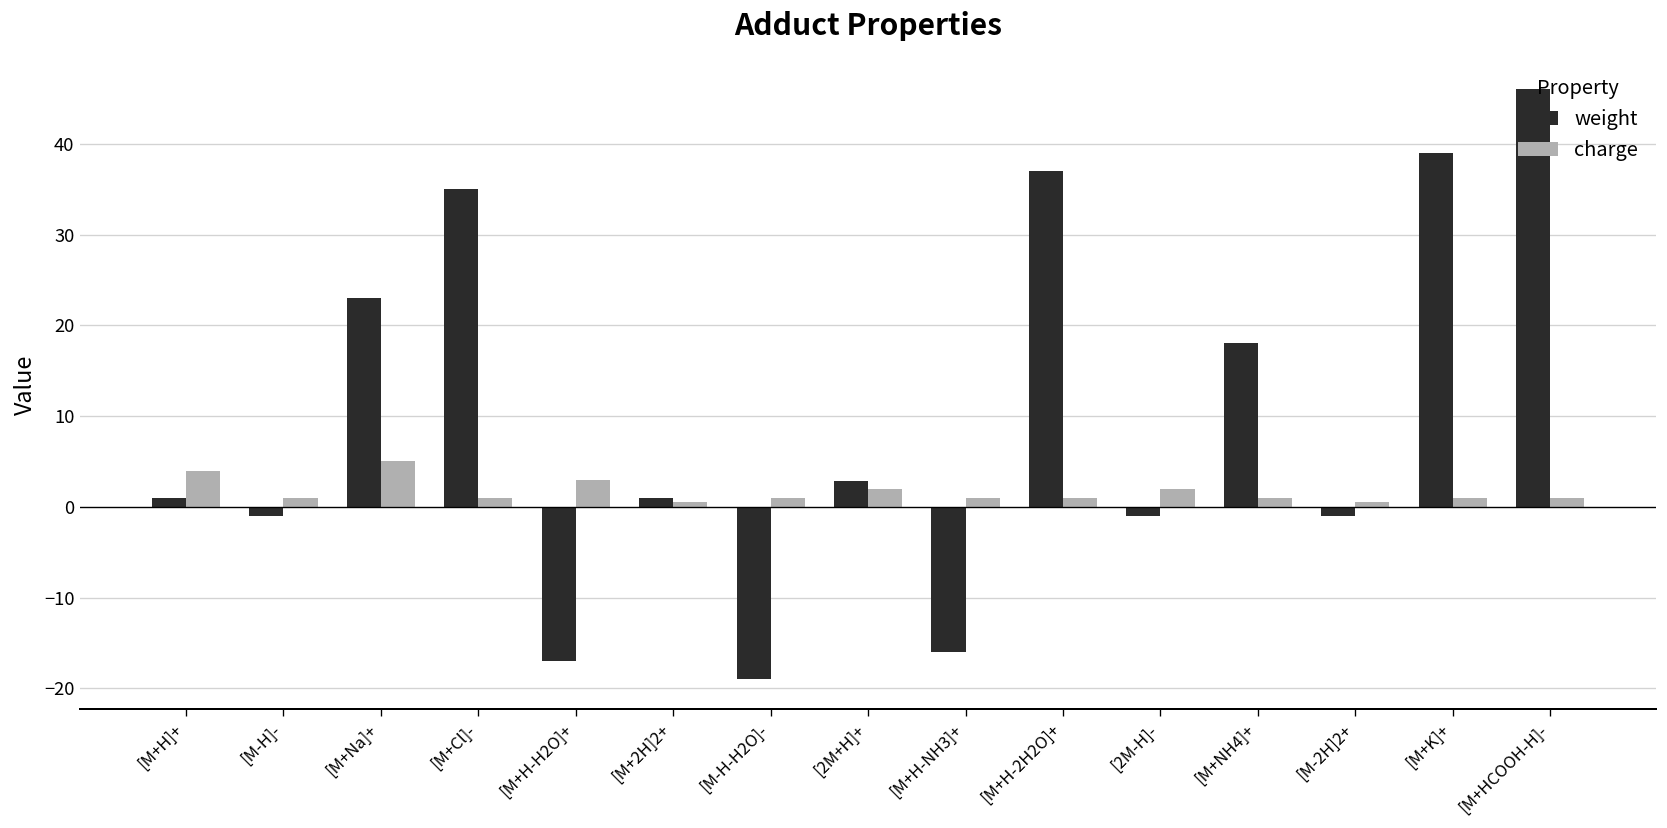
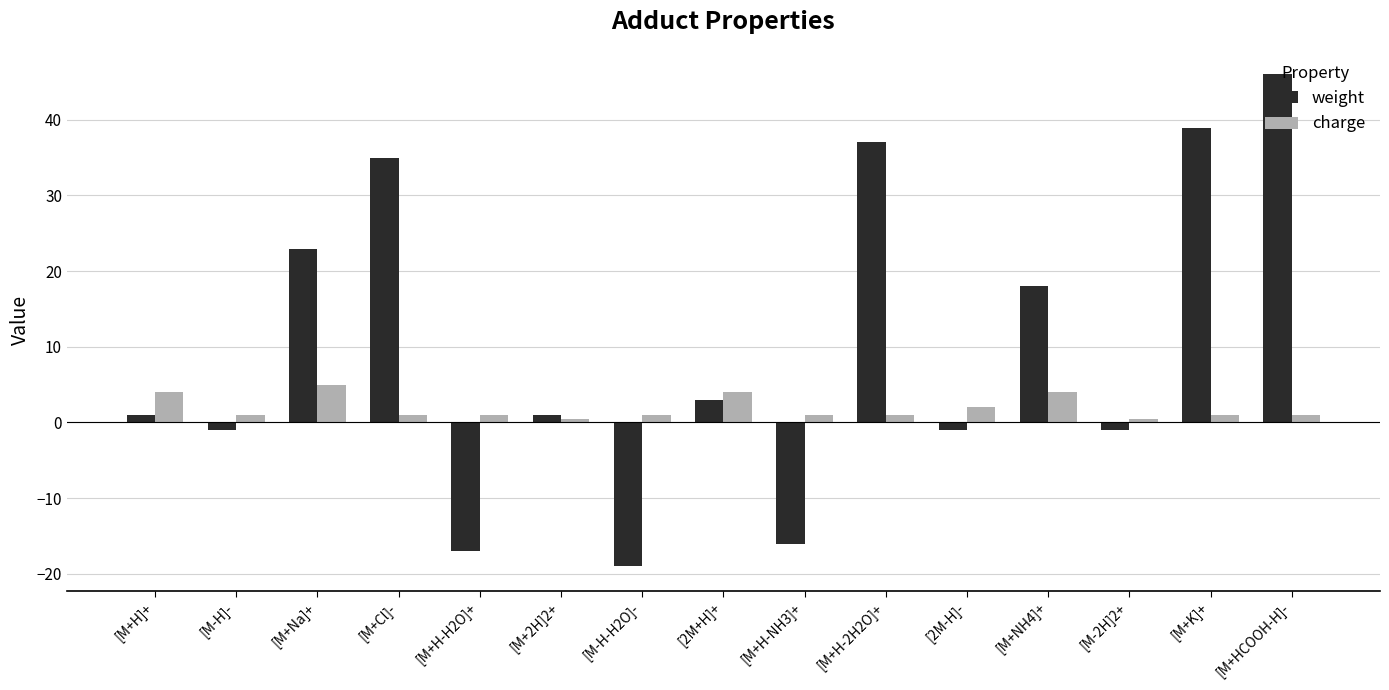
  {
    "weight": {
      "[M+H]+": 1,
      "[M-H]-": -1,
      "[M+Na]+": 23,
      "[M+Cl]-": 35,
      "[M+H-H2O]+": -17,
      "[M+2H]2+": 1,
      "[M-H-H2O]-": -19,
      "[2M+H]+": 3,
      "[M+H-NH3]+": -16,
      "[M+H-2H2O]+": 37,
      "[2M-H]-": -1,
      "[M+NH4]+": 18,
      "[M-2H]2+": -1,
      "[M+K]+": 39,
      "[M+HCOOH-H]-": 46
    },
    "charge": {
      "[M+H]+": 4,
      "[M-H]-": 1,
      "[M+Na]+": 5,
      "[M+Cl]-": 1,
-     "[M+H-H2O]+": 3,
+     "[M+H-H2O]+": 1,
      "[M+2H]2+": 1,
      "[M-H-H2O]-": 1,
-     "[2M+H]+": 2,
+     "[2M+H]+": 4,
      "[M+H-NH3]+": 1,
      "[M+H-2H2O]+": 1,
      "[2M-H]-": 2,
-     "[M+NH4]+": 1,
+     "[M+NH4]+": 4,
      "[M-2H]2+": 1,
      "[M+K]+": 1,
      "[M+HCOOH-H]-": 1
    }
  }
